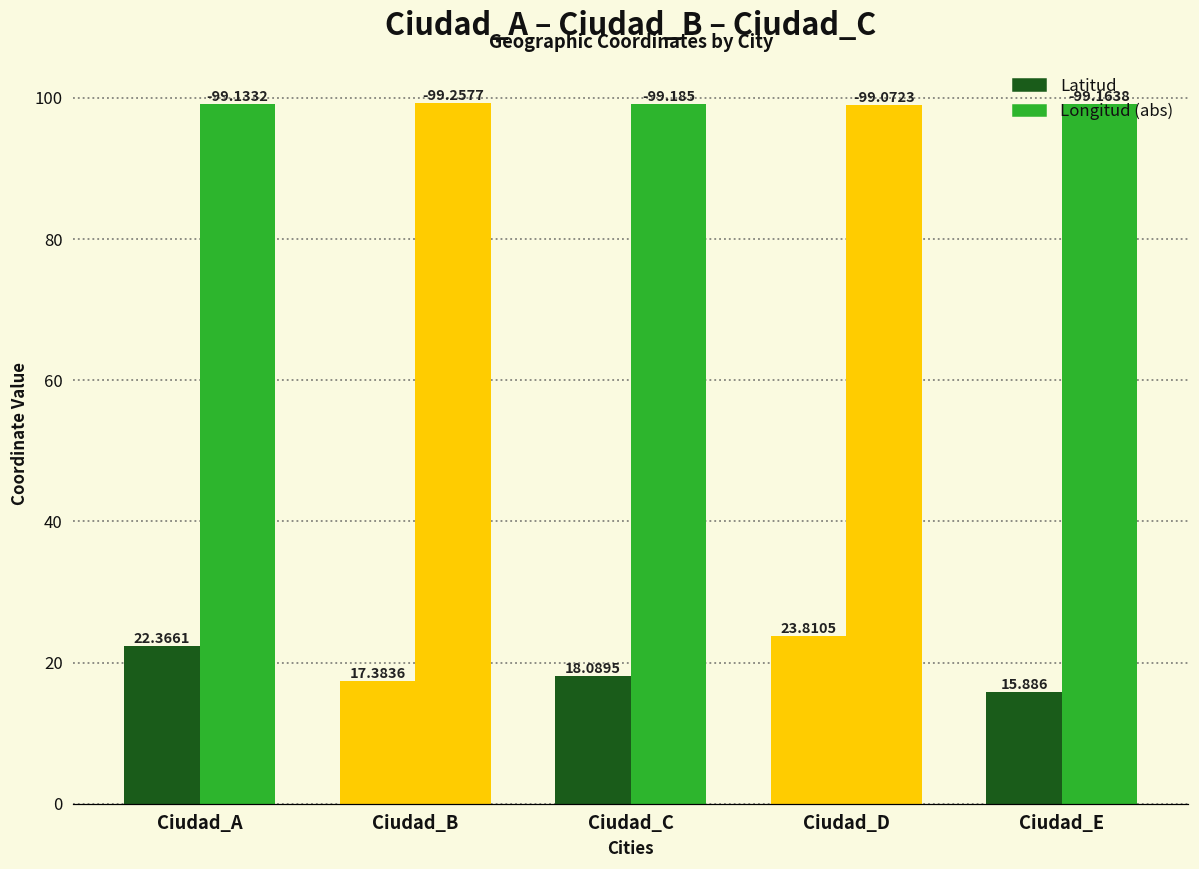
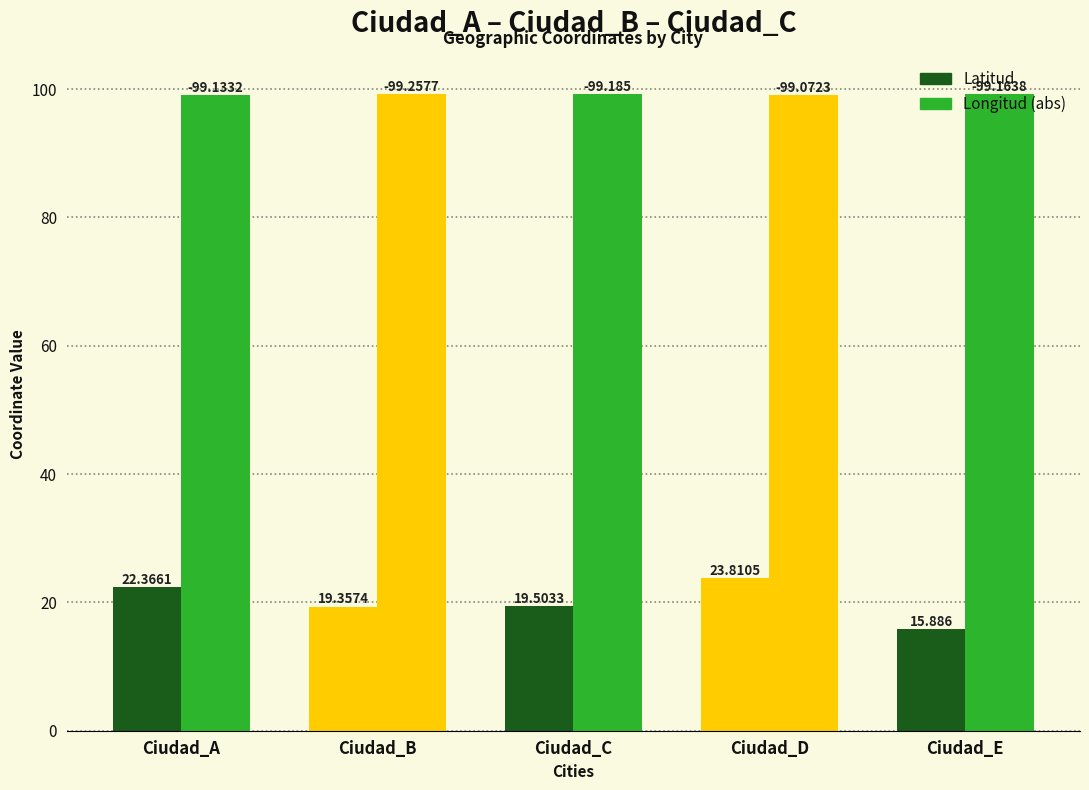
  {
    "Latitud": {
      "Ciudad_A": 22.3661,
-     "Ciudad_B": 17.3836,
-     "Ciudad_C": 18.0895,
+     "Ciudad_B": 19.3574,
+     "Ciudad_C": 19.5033,
      "Ciudad_D": 23.8105,
      "Ciudad_E": 15.886
    }
  }
